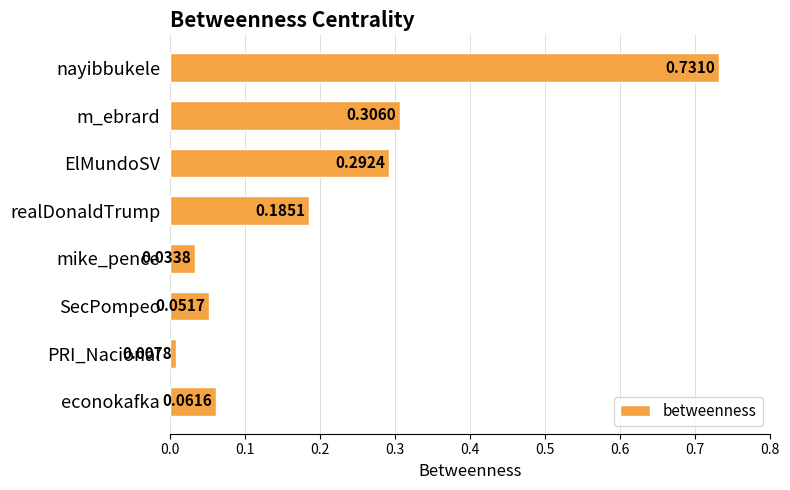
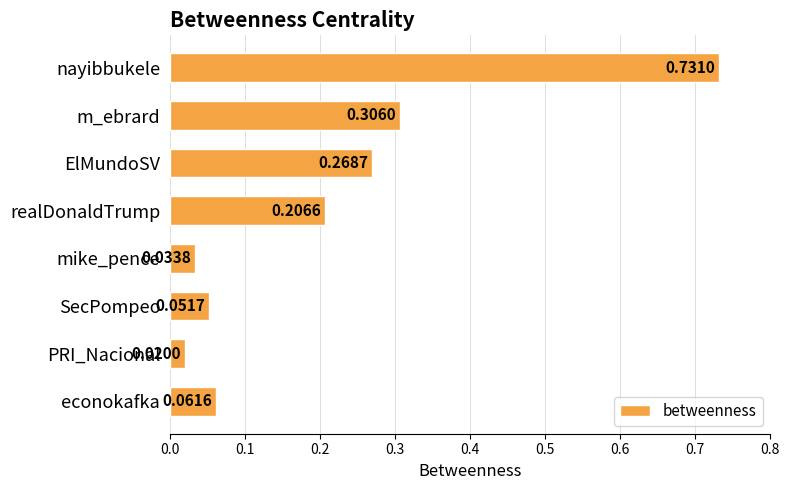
  {
    "nayibbukele": 0.7310,
    "m_ebrard": 0.3060,
-   "ElMundoSV": 0.2924,
-   "realDonaldTrump": 0.1851,
+   "ElMundoSV": 0.2687,
+   "realDonaldTrump": 0.2066,
    "mike_pence": 0.0338,
    "SecPompeo": 0.0517,
-   "PRI_Nacional": 0.0078,
+   "PRI_Nacional": 0.0200,
    "econokafka": 0.0616
  }
